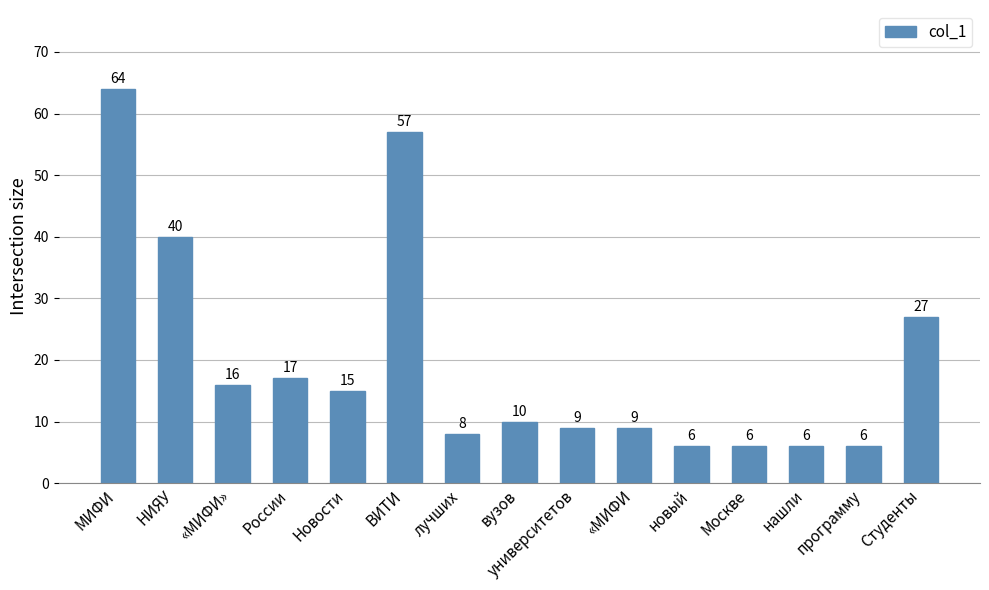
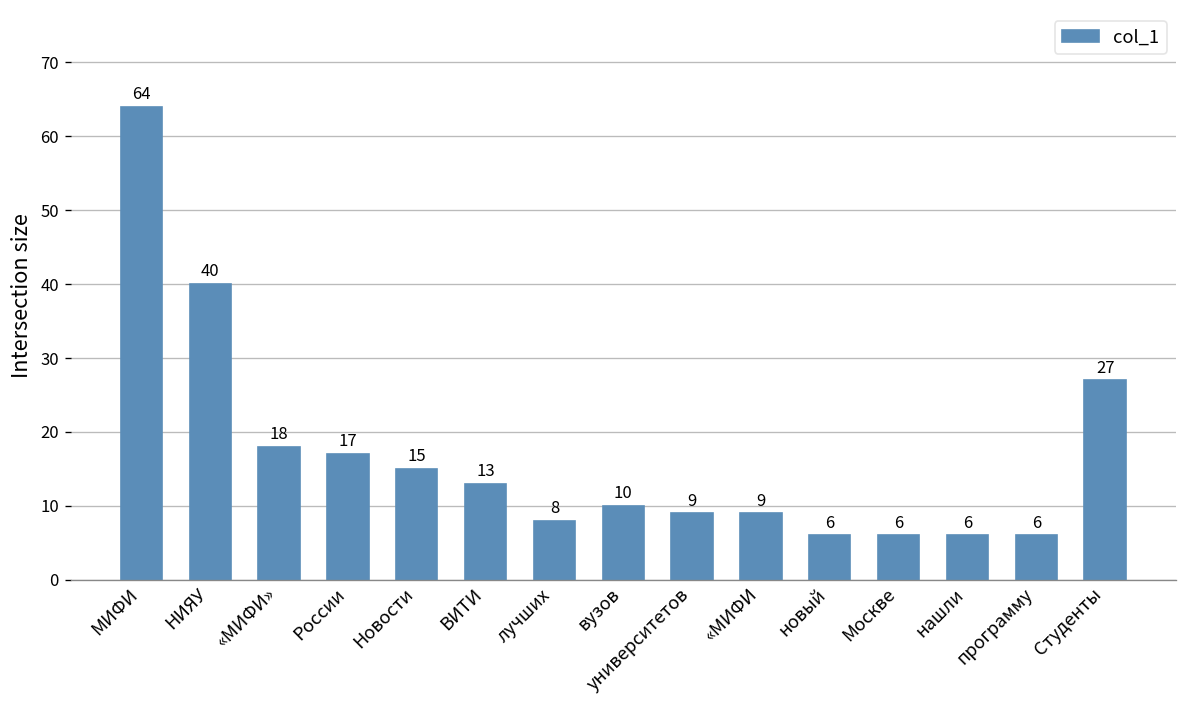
  {
    "МИФИ": 64,
    "НИЯУ": 40,
-   "«МИФИ»": 16,
+   "«МИФИ»": 18,
    "России": 17,
    "Новости": 15,
-   "ВИТИ": 57,
+   "ВИТИ": 13,
    "лучших": 8,
    "вузов": 10,
    "университетов": 9,
    "«МИФИ": 9,
    "новый": 6,
    "Москве": 6,
    "нашли": 6,
    "программу": 6,
    "Студенты": 27
  }
